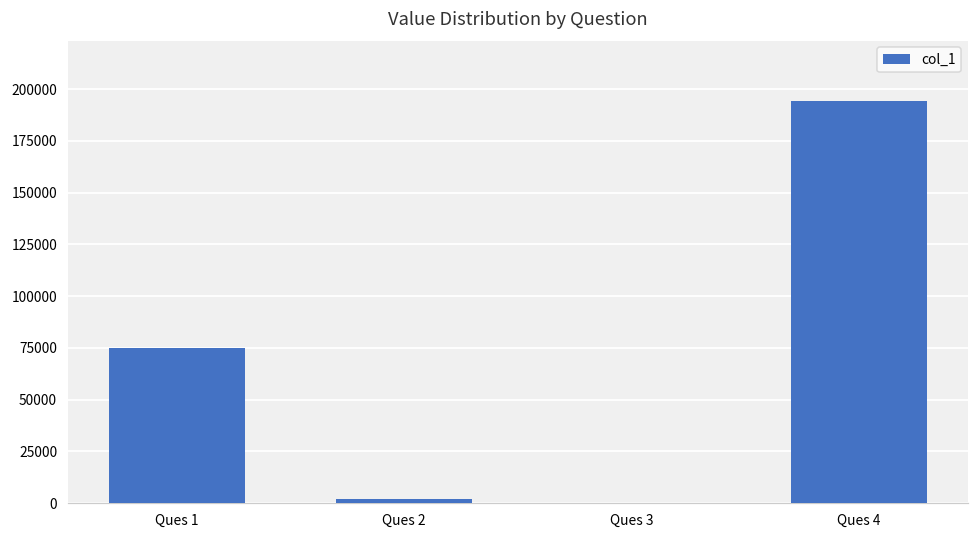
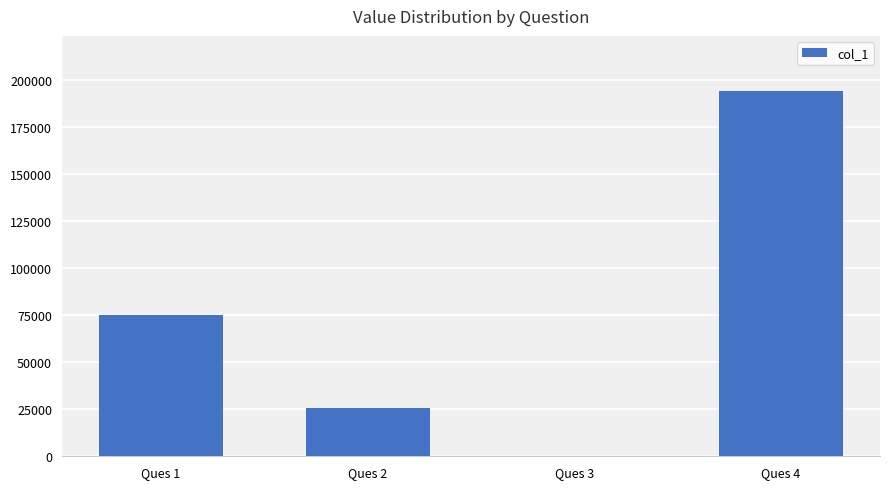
  {
    "Ques 1": 75000,
-   "Ques 2": 2000,
+   "Ques 2": 26000,
    "Ques 4": 194000
  }
